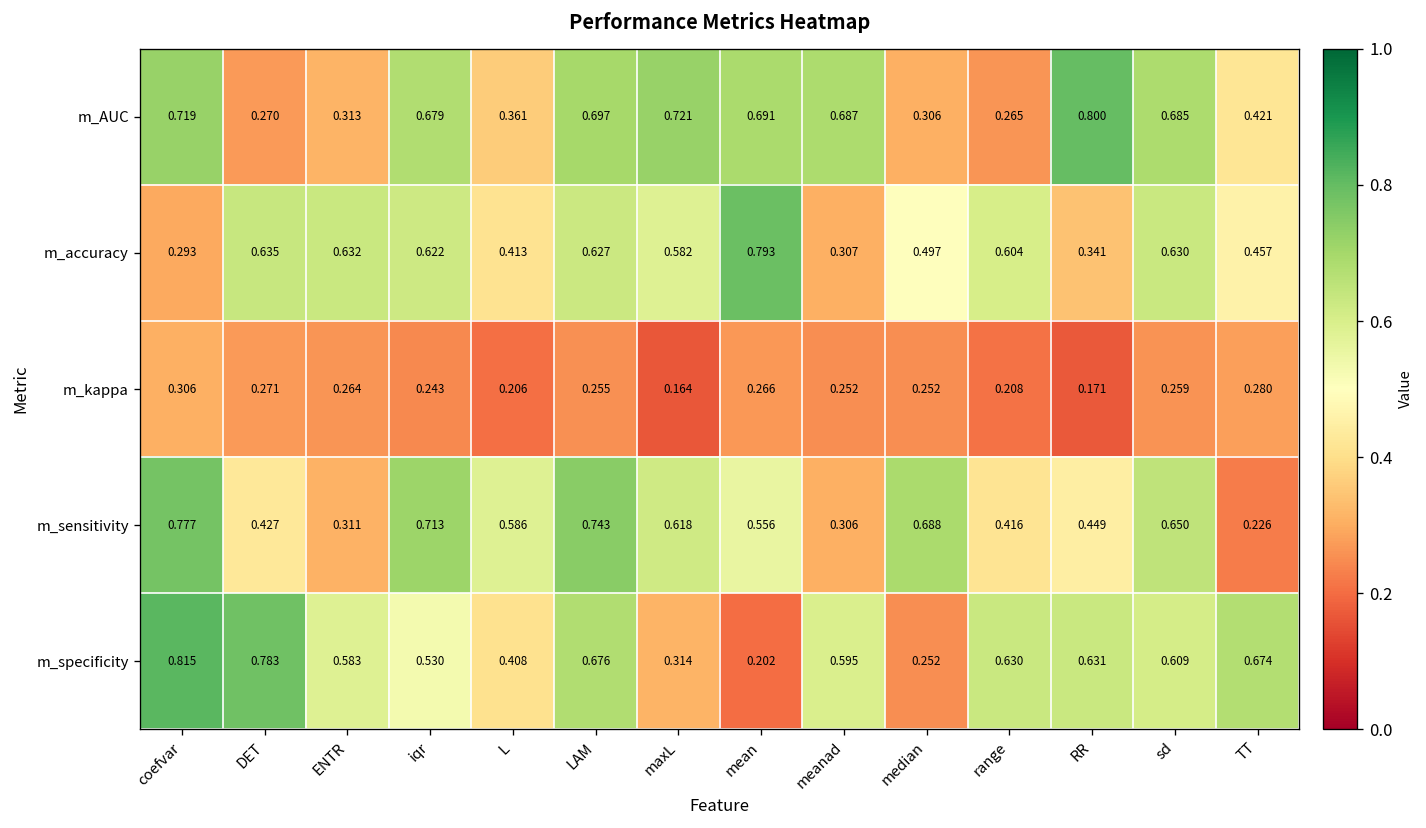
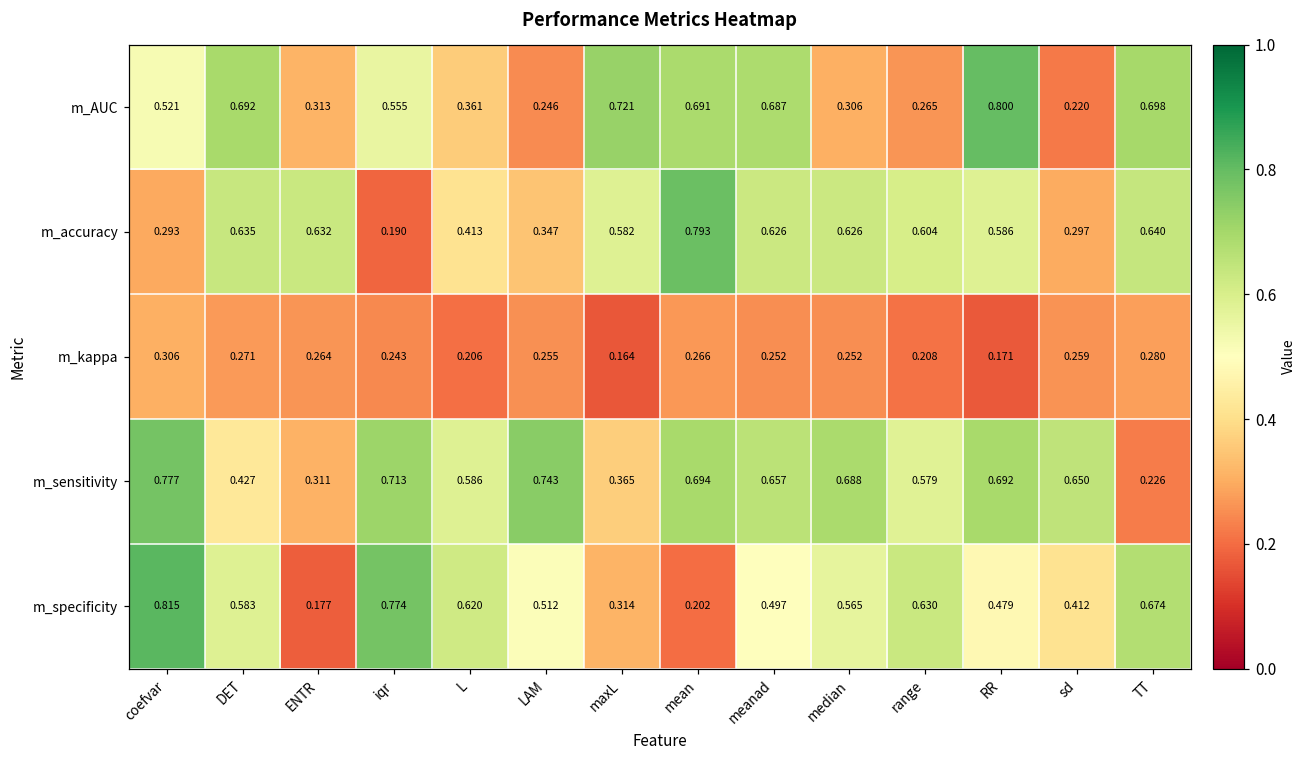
  {
    "m_AUC": {
-     "coefvar": 0.719,
-     "DET": 0.270,
+     "coefvar": 0.521,
+     "DET": 0.692,
      "ENTR": 0.313,
-     "iqr": 0.679,
+     "iqr": 0.555,
      "L": 0.361,
-     "LAM": 0.697,
+     "LAM": 0.246,
      "maxL": 0.721,
      "mean": 0.691,
      "meanad": 0.687,
      "median": 0.306,
      "range": 0.265,
      "RR": 0.800,
-     "sd": 0.685,
-     "TT": 0.421
+     "sd": 0.220,
+     "TT": 0.698
    },
    "m_accuracy": {
      "coefvar": 0.293,
      "DET": 0.635,
      "ENTR": 0.632,
-     "iqr": 0.622,
+     "iqr": 0.190,
      "L": 0.413,
-     "LAM": 0.627,
+     "LAM": 0.347,
      "maxL": 0.582,
      "mean": 0.793,
-     "meanad": 0.307,
-     "median": 0.497,
+     "meanad": 0.626,
+     "median": 0.626,
      "range": 0.604,
-     "RR": 0.341,
-     "sd": 0.630,
-     "TT": 0.457
+     "RR": 0.586,
+     "sd": 0.297,
+     "TT": 0.640
    },
    "m_kappa": {
      "coefvar": 0.306,
      "DET": 0.271,
      "ENTR": 0.264,
      "iqr": 0.243,
      "L": 0.206,
      "LAM": 0.255,
      "maxL": 0.164,
      "mean": 0.266,
      "meanad": 0.252,
      "median": 0.252,
      "range": 0.208,
      "RR": 0.171,
      "sd": 0.259,
      "TT": 0.280
    },
    "m_sensitivity": {
      "coefvar": 0.777,
      "DET": 0.427,
      "ENTR": 0.311,
      "iqr": 0.713,
      "L": 0.586,
      "LAM": 0.743,
-     "maxL": 0.618,
-     "mean": 0.556,
-     "meanad": 0.306,
+     "maxL": 0.365,
+     "mean": 0.694,
+     "meanad": 0.657,
      "median": 0.688,
-     "range": 0.416,
-     "RR": 0.449,
+     "range": 0.579,
+     "RR": 0.692,
      "sd": 0.650,
      "TT": 0.226
    },
    "m_specificity": {
      "coefvar": 0.815,
-     "DET": 0.783,
-     "ENTR": 0.583,
-     "iqr": 0.530,
-     "L": 0.408,
-     "LAM": 0.676,
+     "DET": 0.583,
+     "ENTR": 0.177,
+     "iqr": 0.774,
+     "L": 0.620,
+     "LAM": 0.512,
      "maxL": 0.314,
      "mean": 0.202,
-     "meanad": 0.595,
-     "median": 0.252,
+     "meanad": 0.497,
+     "median": 0.565,
      "range": 0.630,
-     "RR": 0.631,
-     "sd": 0.609,
+     "RR": 0.479,
+     "sd": 0.412,
      "TT": 0.674
    }
  }
